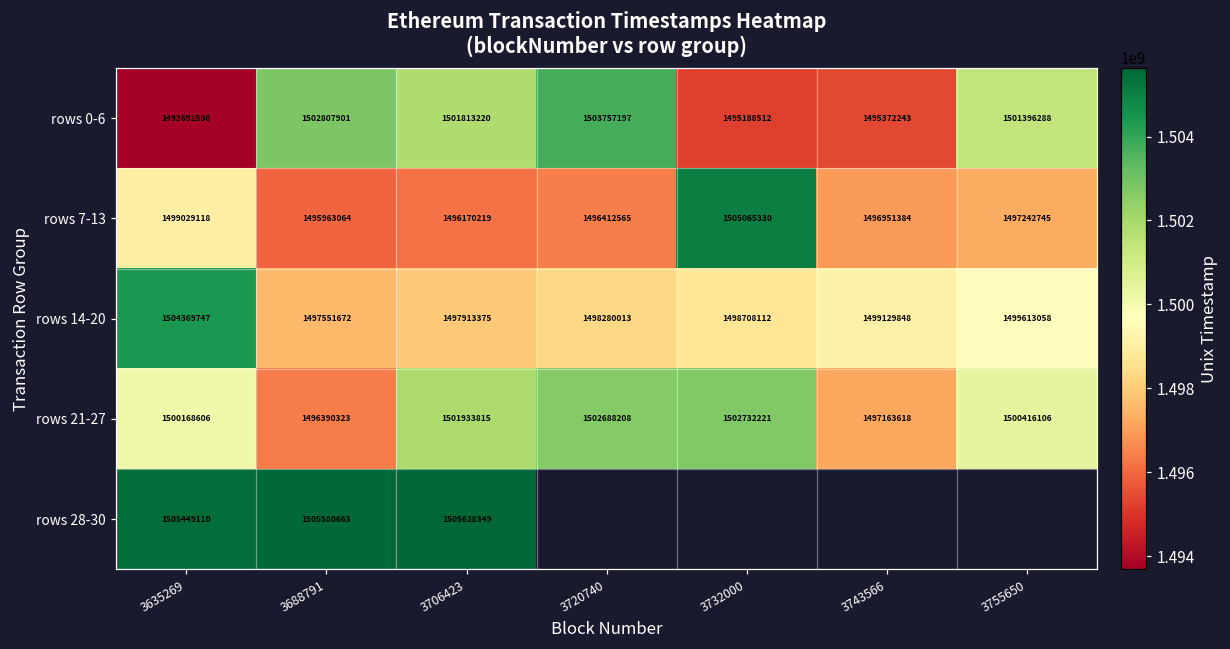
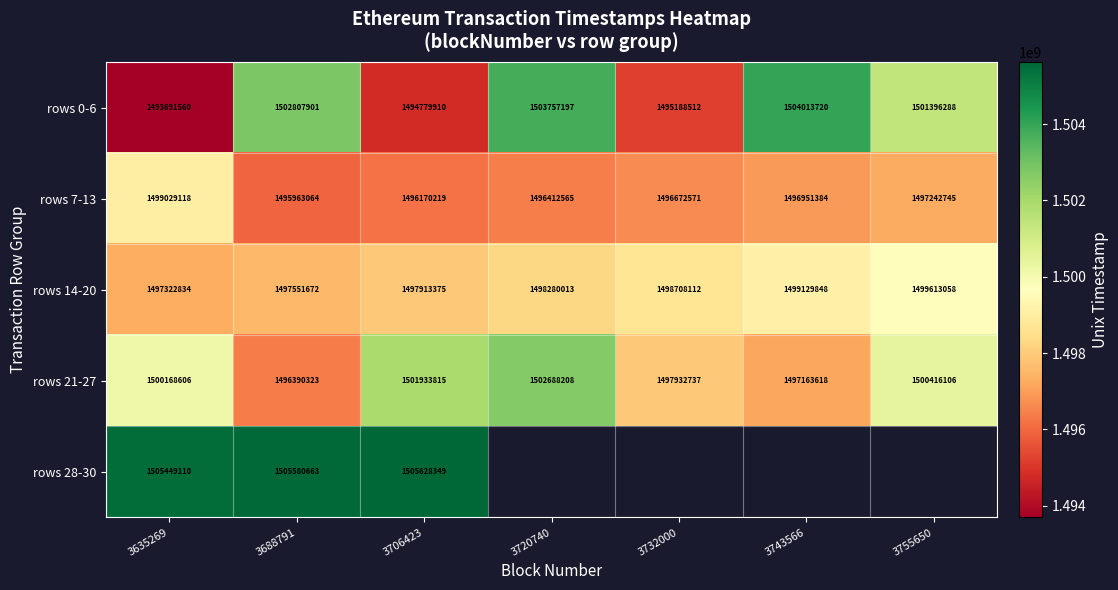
  {
    "rows 0-6": {
      "3635269": 1493691560,
      "3688791": 1502807901,
-     "3706423": 1501813220,
+     "3706423": 1494779910,
      "3720740": 1503757197,
      "3732000": 1495188512,
-     "3743566": 1495372243,
+     "3743566": 1504013720,
      "3755650": 1501396288
    },
    "rows 7-13": {
      "3635269": 1499029118,
      "3688791": 1495963064,
      "3706423": 1496170219,
      "3720740": 1496412565,
-     "3732000": 1505065330,
+     "3732000": 1496672571,
      "3743566": 1496951384,
      "3755650": 1497242745
    },
    "rows 14-20": {
-     "3635269": 1504369747,
+     "3635269": 1497322834,
      "3688791": 1497551672,
      "3706423": 1497913375,
      "3720740": 1498280013,
      "3732000": 1498708112,
      "3743566": 1499129848,
      "3755650": 1499613058
    },
    "rows 21-27": {
      "3635269": 1500168606,
      "3688791": 1496390323,
      "3706423": 1501933815,
      "3720740": 1502688208,
-     "3732000": 1502732221,
+     "3732000": 1497932737,
      "3743566": 1497163618,
      "3755650": 1500416106
    },
    "rows 28-30": {
      "3635269": 1505449110,
      "3688791": 1505580663,
      "3706423": 1505628349
    }
  }
